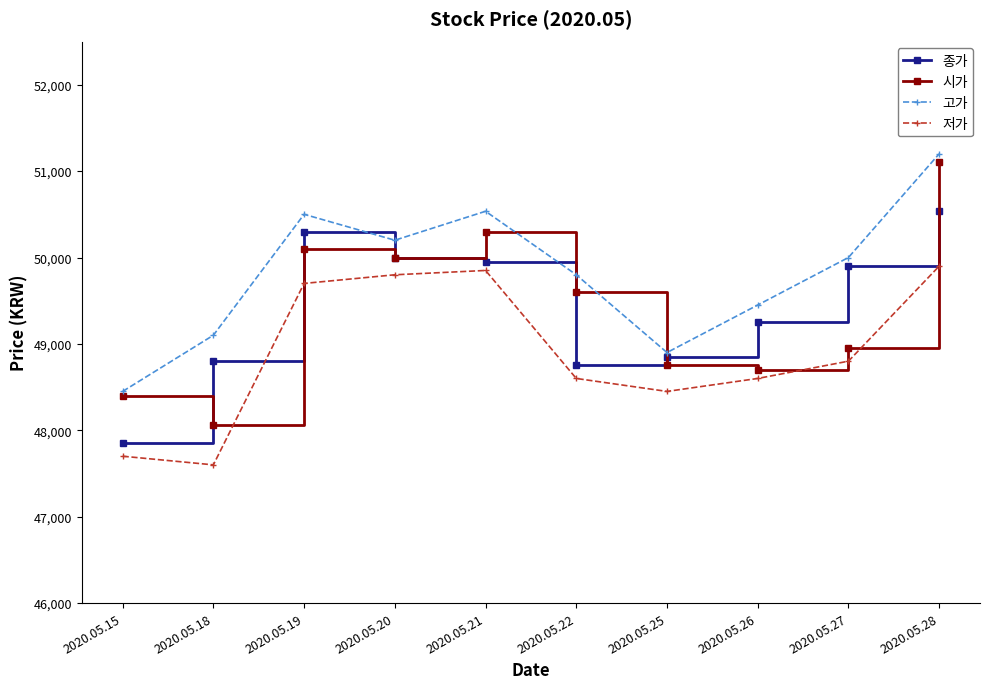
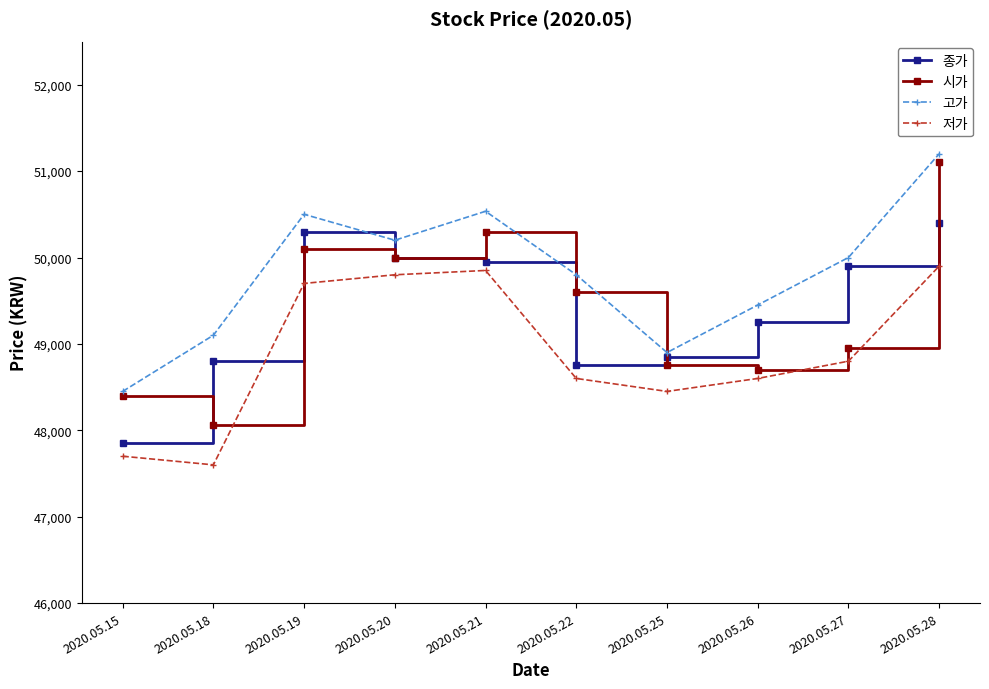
  {
    "종가": {
      "2020.05.15": "47,900",
      "2020.05.18": "48,800",
      "2020.05.19": "50,300",
      "2020.05.21": "50,000",
      "2020.05.22": "48,800",
      "2020.05.25": "48,900",
      "2020.05.26": "49,300",
      "2020.05.27": "49,900",
-     "2020.05.28": "50,500"
+     "2020.05.28": "50,400"
    },
    "시가": {
      "2020.05.15": "48,400",
      "2020.05.18": "48,100",
      "2020.05.19": "50,100",
      "2020.05.21": "50,300",
      "2020.05.22": "49,600",
      "2020.05.25": "48,800",
      "2020.05.26": "48,700",
      "2020.05.27": "49,000",
      "2020.05.28": "51,100"
    },
    "고가": {
      "2020.05.15": "48,500",
      "2020.05.18": "49,100",
      "2020.05.19": "50,500",
      "2020.05.20": "50,200",
      "2020.05.21": "50,500",
      "2020.05.22": "49,800",
      "2020.05.25": "48,900",
      "2020.05.26": "49,500",
      "2020.05.27": "50,000",
      "2020.05.28": "51,200"
    },
    "저가": {
      "2020.05.15": "47,700",
      "2020.05.18": "47,600",
      "2020.05.19": "49,700",
      "2020.05.20": "49,800",
      "2020.05.21": "49,900",
      "2020.05.22": "48,600",
      "2020.05.25": "48,500",
      "2020.05.26": "48,600",
      "2020.05.27": "48,800",
      "2020.05.28": "49,900"
    }
  }
